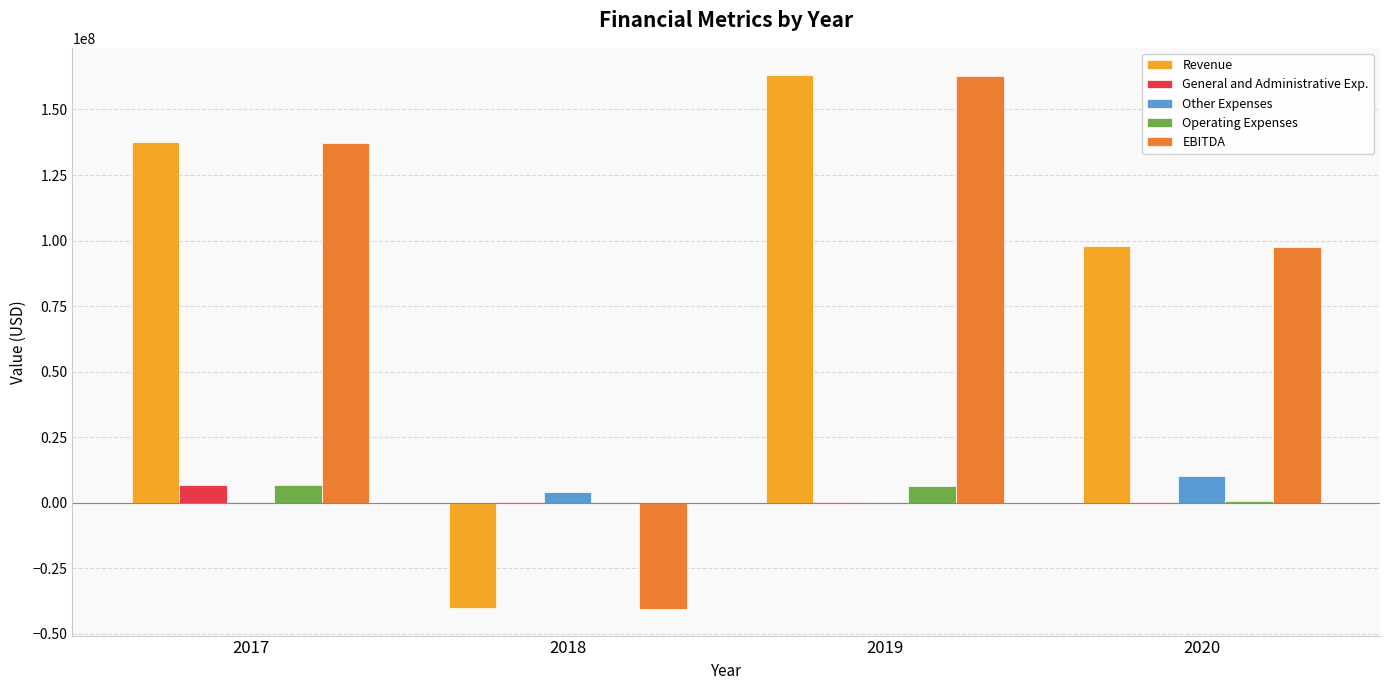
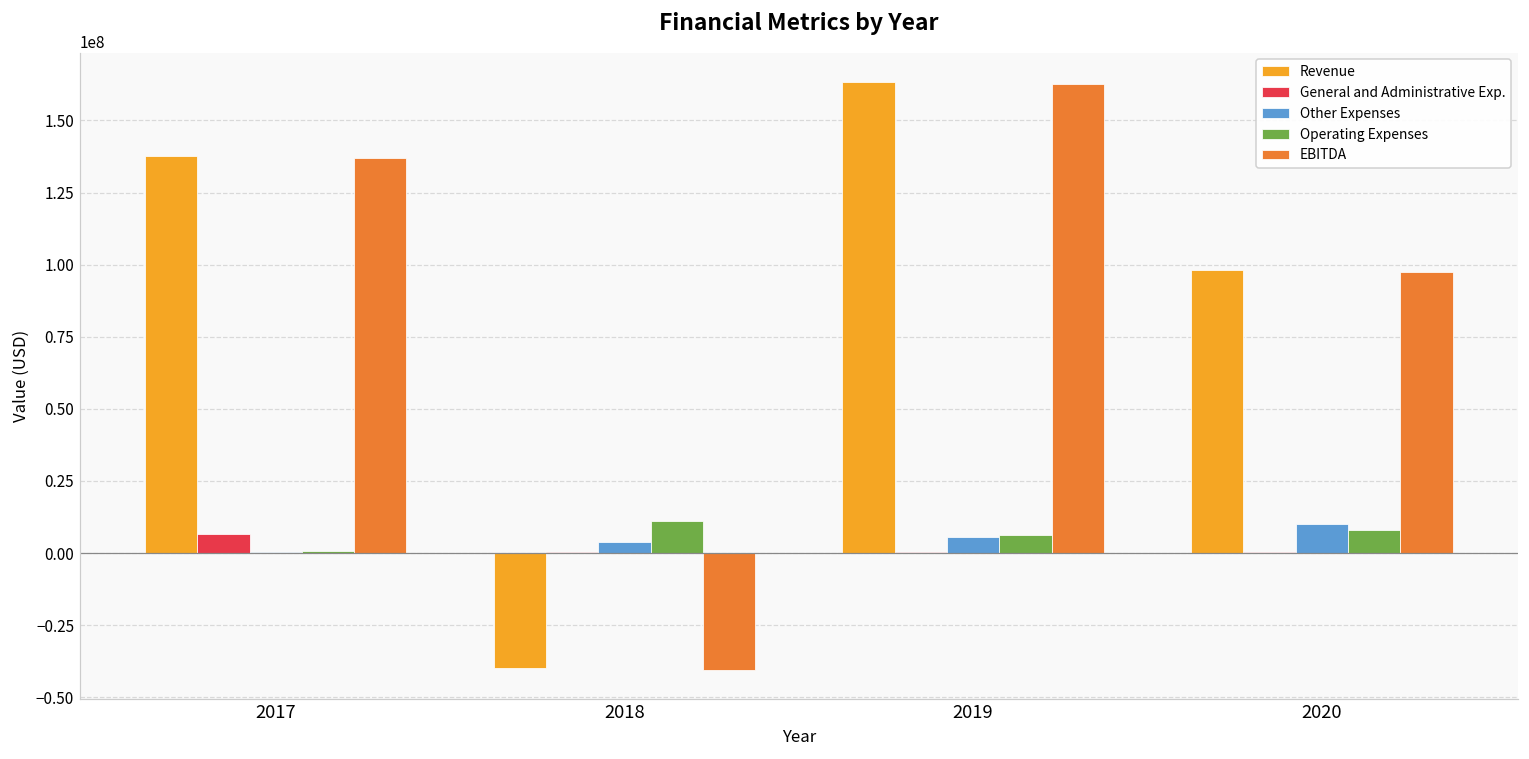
  {
    "General and Administrative Exp.": {
      "2017": 7000000
    },
    "Other Expenses": {
      "2018": 4000000,
-     "2019": 0,
+     "2019": 6000000,
      "2020": 10000000
    },
    "Operating Expenses": {
-     "2017": 7000000,
-     "2018": 0,
+     "2017": 1000000,
+     "2018": 11000000,
      "2019": 6000000,
-     "2020": 1000000
+     "2020": 8000000
    }
  }
